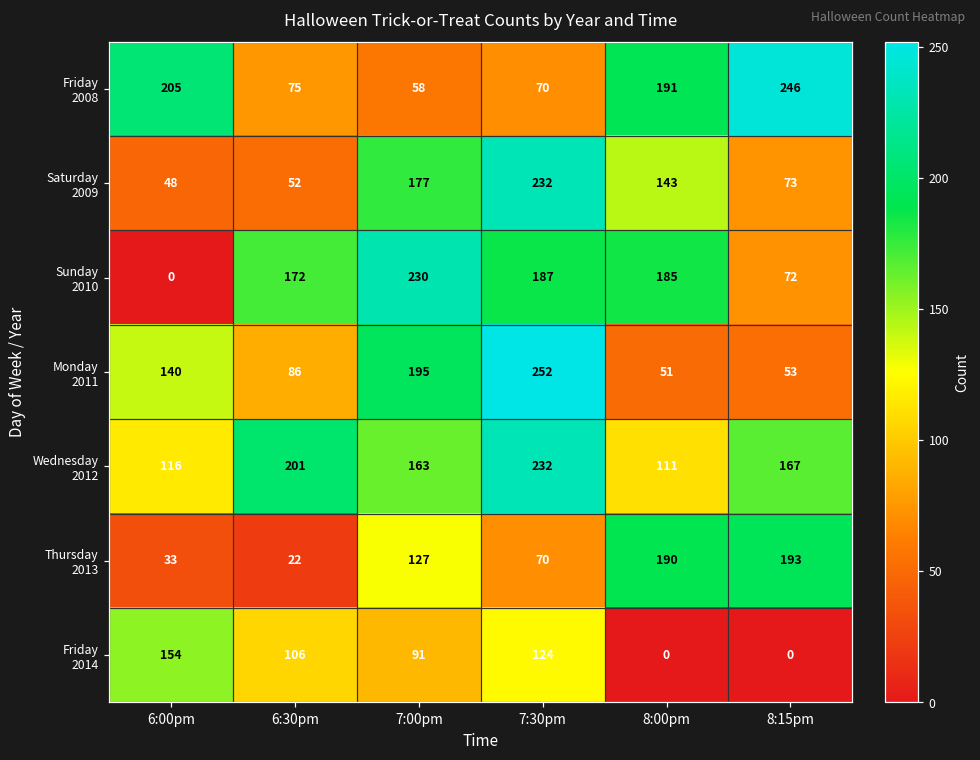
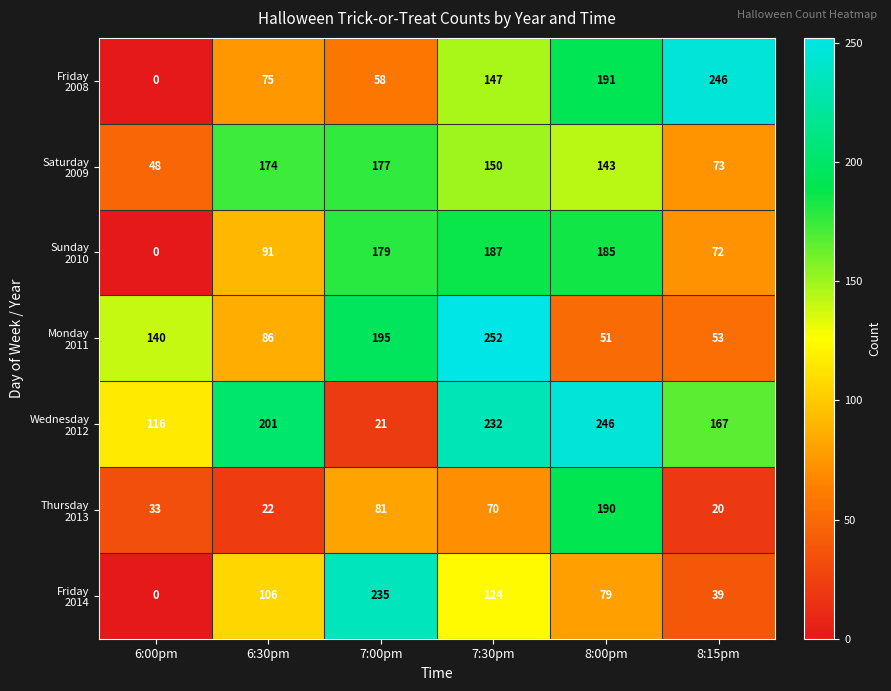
  {
    "Friday 2008": {
-     "6:00pm": 205,
+     "6:00pm": 0,
      "6:30pm": 75,
      "7:00pm": 58,
-     "7:30pm": 70,
+     "7:30pm": 147,
      "8:00pm": 191,
      "8:15pm": 246
    },
    "Saturday 2009": {
      "6:00pm": 48,
-     "6:30pm": 52,
+     "6:30pm": 174,
      "7:00pm": 177,
-     "7:30pm": 232,
+     "7:30pm": 150,
      "8:00pm": 143,
      "8:15pm": 73
    },
    "Sunday 2010": {
      "6:00pm": 0,
-     "6:30pm": 172,
-     "7:00pm": 230,
+     "6:30pm": 91,
+     "7:00pm": 179,
      "7:30pm": 187,
      "8:00pm": 185,
      "8:15pm": 72
    },
    "Monday 2011": {
      "6:00pm": 140,
      "6:30pm": 86,
      "7:00pm": 195,
      "7:30pm": 252,
      "8:00pm": 51,
      "8:15pm": 53
    },
    "Wednesday 2012": {
      "6:00pm": 116,
      "6:30pm": 201,
-     "7:00pm": 163,
+     "7:00pm": 21,
      "7:30pm": 232,
-     "8:00pm": 111,
+     "8:00pm": 246,
      "8:15pm": 167
    },
    "Thursday 2013": {
      "6:00pm": 33,
      "6:30pm": 22,
-     "7:00pm": 127,
+     "7:00pm": 81,
      "7:30pm": 70,
      "8:00pm": 190,
-     "8:15pm": 193
+     "8:15pm": 20
    },
    "Friday 2014": {
-     "6:00pm": 154,
+     "6:00pm": 0,
      "6:30pm": 106,
-     "7:00pm": 91,
+     "7:00pm": 235,
      "7:30pm": 124,
-     "8:00pm": 0,
-     "8:15pm": 0
+     "8:00pm": 79,
+     "8:15pm": 39
    }
  }
